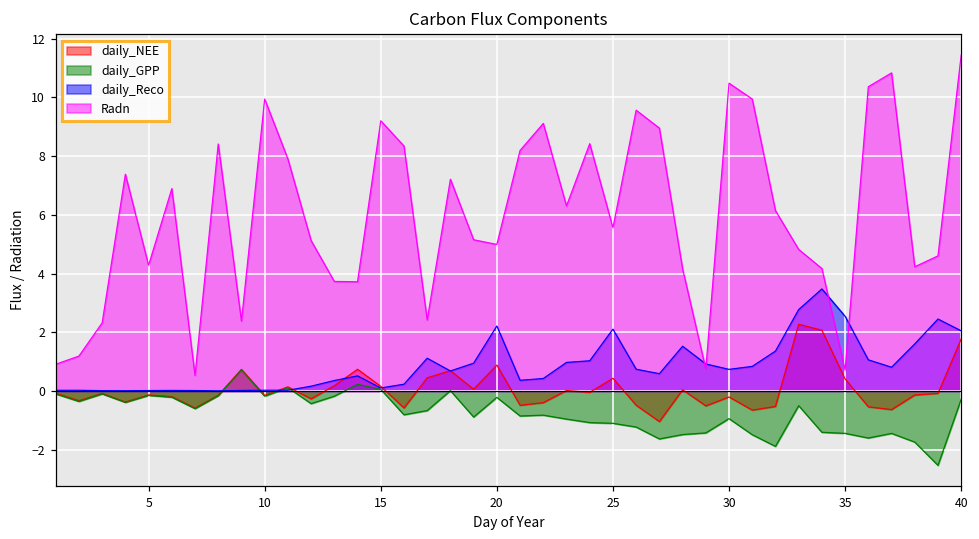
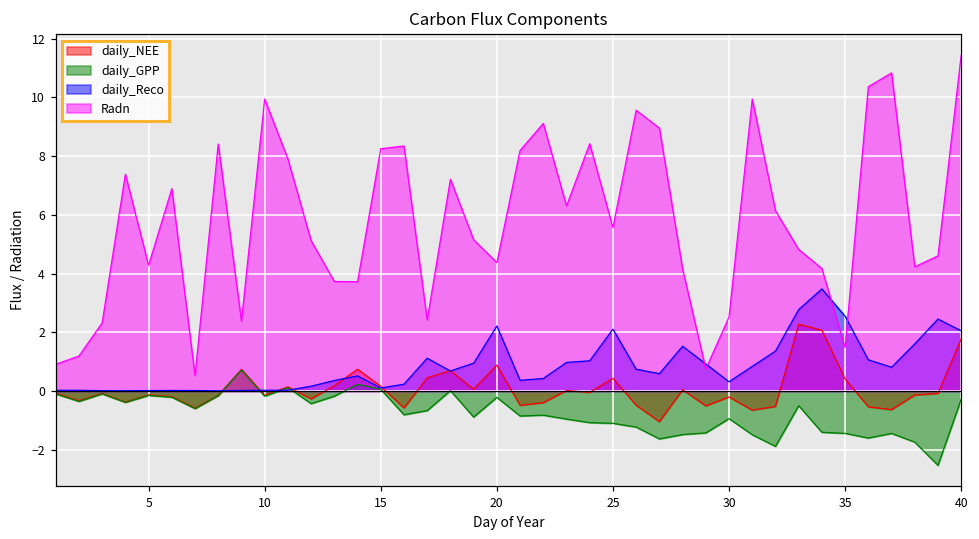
  {
    "daily_Reco": {
      "20": 2.2,
      "25": 2.1,
-     "30": 0.7,
+     "30": 0.3,
      "35": 2.5,
      "40": 2.0
    },
    "Radn": {
      "5": 4.3,
      "10": 9.9,
-     "15": 9.2,
-     "20": 5.0,
+     "15": 8.3,
+     "20": 4.4,
      "25": 5.6,
-     "30": 10.5,
-     "35": 0.7,
+     "30": 2.5,
+     "35": 1.5,
      "40": 11.4
    }
  }
